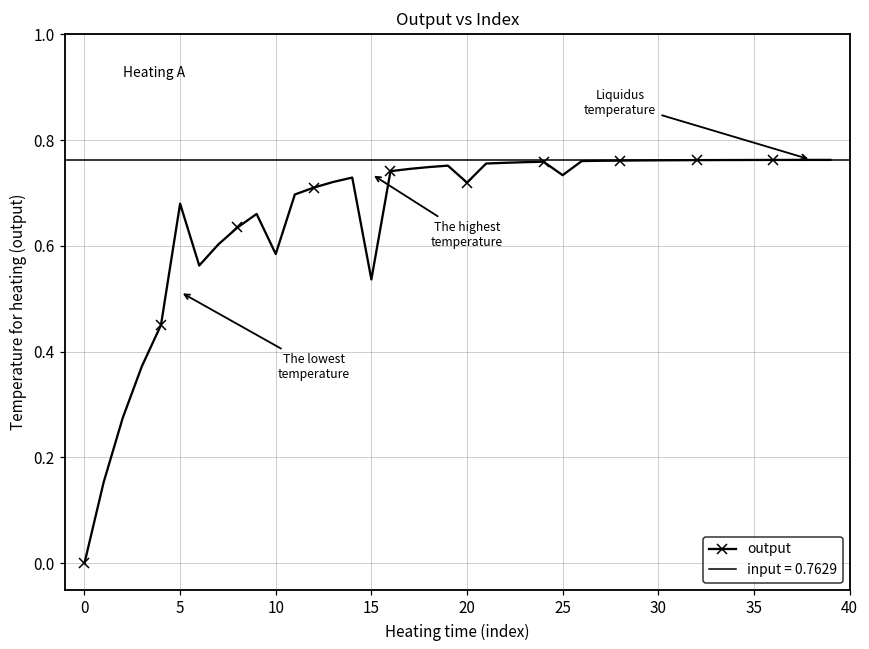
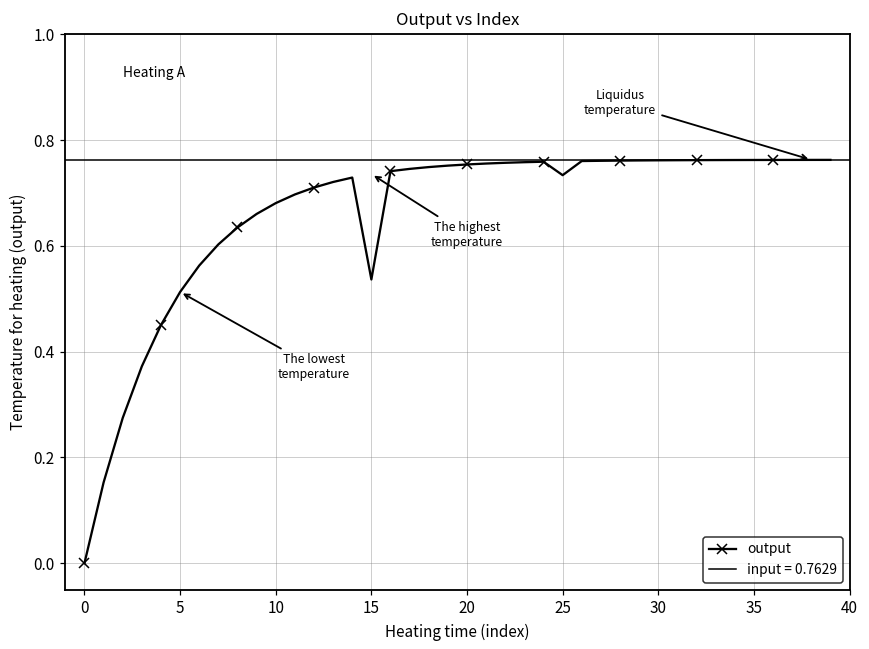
  {
    "0": 0.00,
-   "5": 0.68,
-   "10": 0.58,
+   "5": 0.51,
+   "10": 0.68,
    "15": 0.54,
-   "20": 0.72,
+   "20": 0.75,
    "25": 0.73,
    "30": 0.76,
    "35": 0.76
  }
